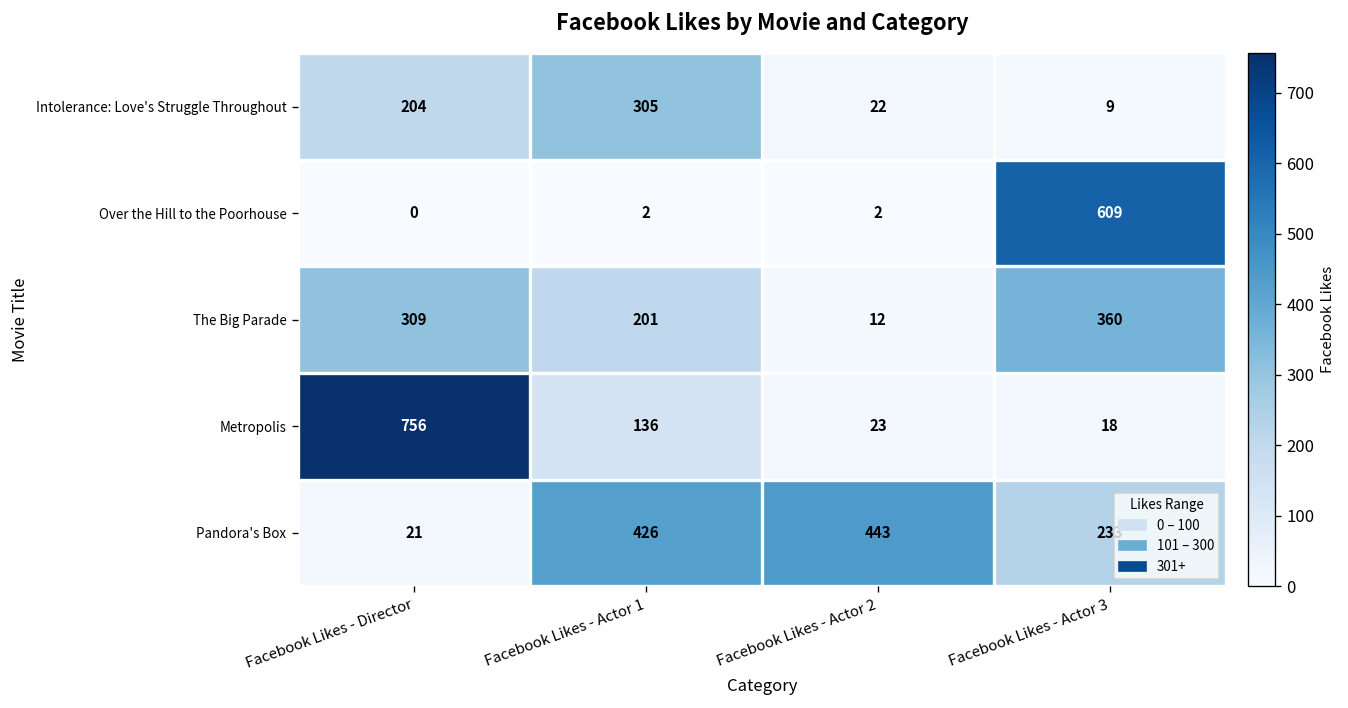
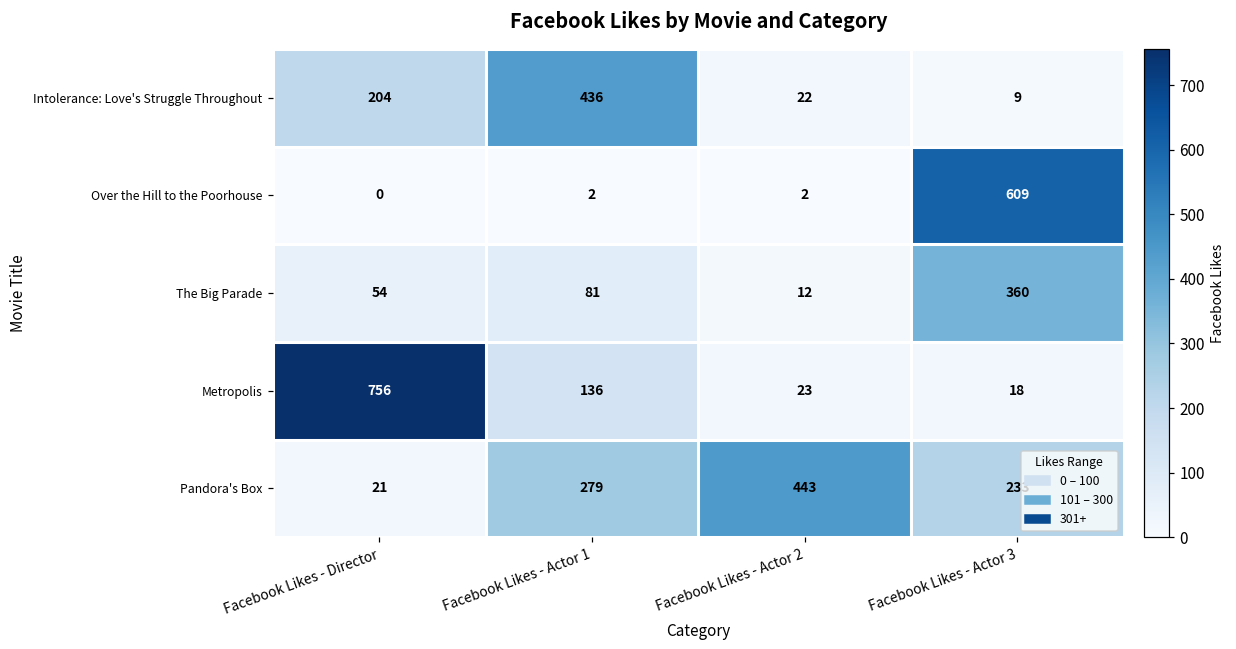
  {
    "Intolerance: Love's Struggle Throughout": {
      "Facebook Likes - Director": 204,
-     "Facebook Likes - Actor 1": 305,
+     "Facebook Likes - Actor 1": 436,
      "Facebook Likes - Actor 2": 22,
      "Facebook Likes - Actor 3": 9
    },
    "Over the Hill to the Poorhouse": {
      "Facebook Likes - Director": 0,
      "Facebook Likes - Actor 1": 2,
      "Facebook Likes - Actor 2": 2,
      "Facebook Likes - Actor 3": 609
    },
    "The Big Parade": {
-     "Facebook Likes - Director": 309,
-     "Facebook Likes - Actor 1": 201,
+     "Facebook Likes - Director": 54,
+     "Facebook Likes - Actor 1": 81,
      "Facebook Likes - Actor 2": 12,
      "Facebook Likes - Actor 3": 360
    },
    "Metropolis": {
      "Facebook Likes - Director": 756,
      "Facebook Likes - Actor 1": 136,
      "Facebook Likes - Actor 2": 23,
      "Facebook Likes - Actor 3": 18
    },
    "Pandora's Box": {
      "Facebook Likes - Director": 21,
-     "Facebook Likes - Actor 1": 426,
+     "Facebook Likes - Actor 1": 279,
      "Facebook Likes - Actor 2": 443
    }
  }
